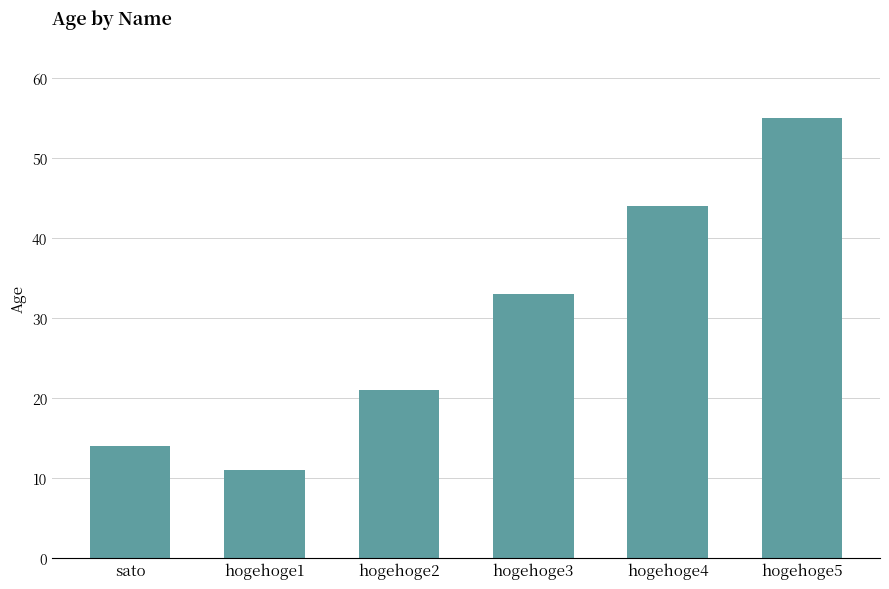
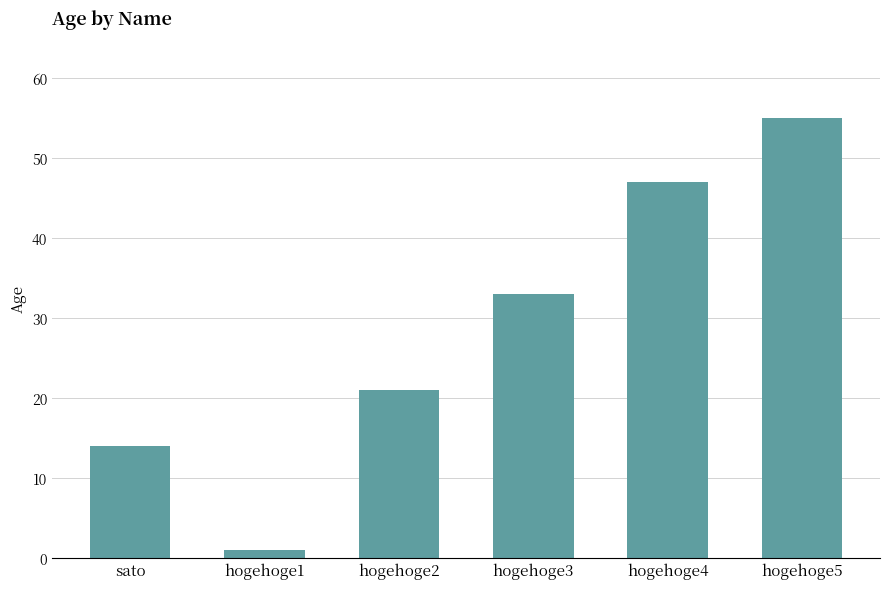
  {
    "sato": 14,
-   "hogehoge1": 11,
+   "hogehoge1": 1,
    "hogehoge2": 21,
    "hogehoge3": 33,
-   "hogehoge4": 44,
+   "hogehoge4": 47,
    "hogehoge5": 55
  }
